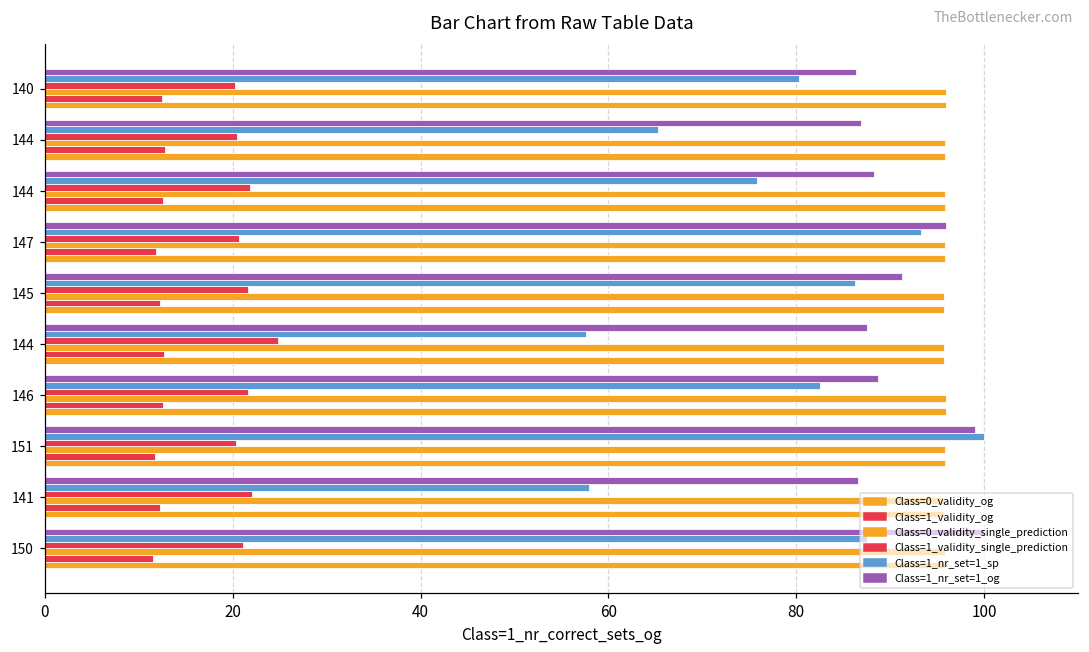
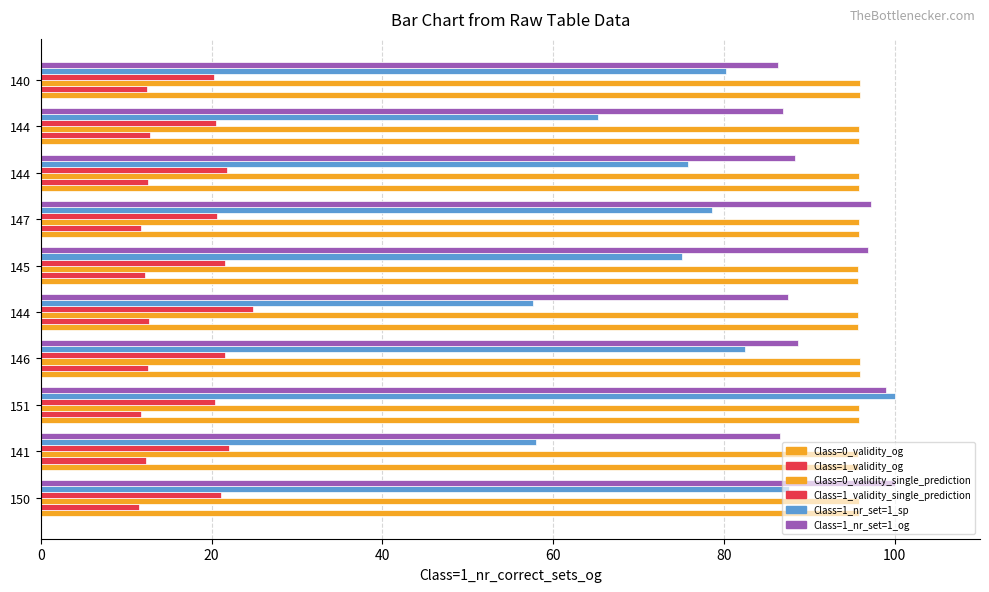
  {
    "Class=1_nr_set=1_sp": {
      "140": 80,
-     "147": 93,
-     "145": 86,
+     "147": 79,
+     "145": 75,
      "146": 82,
      "151": 100,
      "141": 58
    },
    "Class=1_nr_set=1_og": {
      "140": 86,
-     "147": 96,
-     "145": 91,
+     "147": 97,
+     "145": 97,
      "146": 89,
      "151": 99,
      "141": 87
    }
  }
